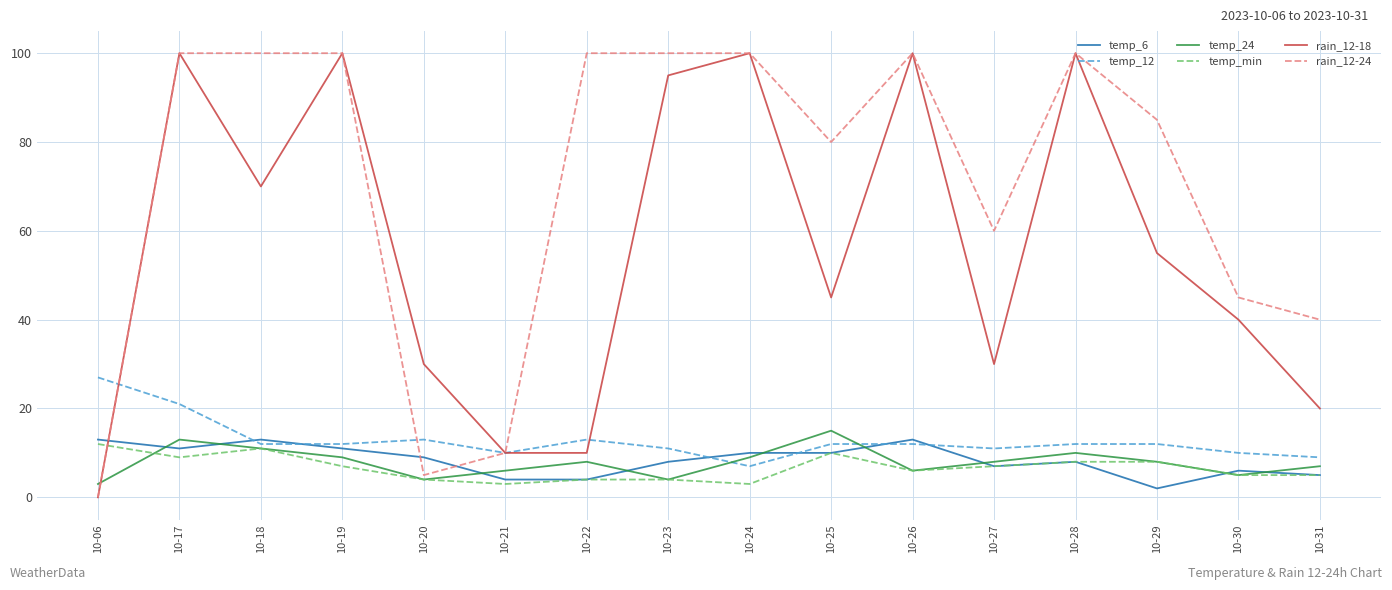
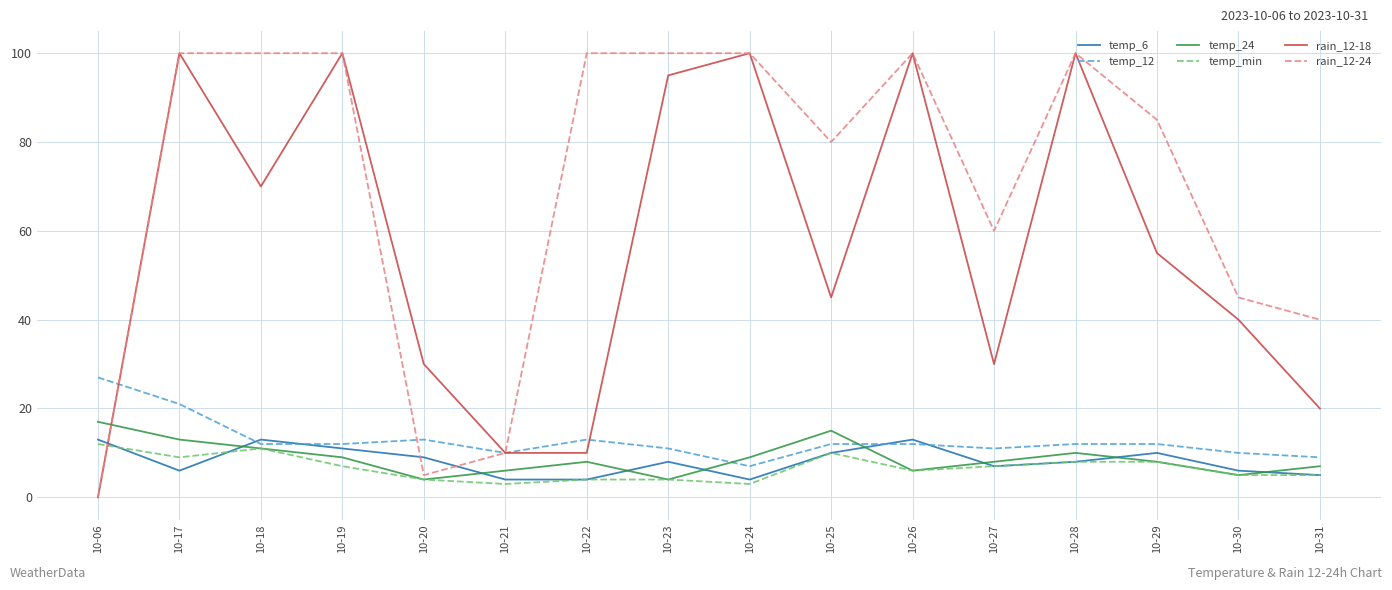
  {
    "temp_6": {
      "10-06": 13,
-     "10-17": 11,
+     "10-17": 6,
      "10-18": 13,
      "10-19": 11,
      "10-20": 9,
      "10-21": 4,
      "10-23": 8,
-     "10-24": 10,
+     "10-24": 4,
      "10-26": 13,
-     "10-29": 2,
+     "10-29": 10,
      "10-30": 6
    },
    "temp_12": {
      "10-06": 27,
      "10-17": 21,
      "10-18": 12,
      "10-19": 12,
      "10-20": 13,
      "10-22": 13,
      "10-23": 11,
      "10-24": 7,
      "10-25": 12,
      "10-26": 12,
      "10-27": 11,
      "10-28": 12,
      "10-29": 12,
      "10-30": 10,
      "10-31": 9
    },
    "temp_24": {
-     "10-06": 3,
+     "10-06": 17,
      "10-17": 13,
      "10-19": 9,
      "10-21": 6,
      "10-22": 8,
      "10-24": 9,
      "10-25": 15,
      "10-27": 8,
      "10-28": 10,
      "10-31": 7
    },
    "temp_min": {
      "10-06": 12,
      "10-17": 9,
      "10-19": 7,
      "10-21": 3,
      "10-24": 3
    },
    "rain_12-18": {
      "10-18": 70,
      "10-20": 30,
      "10-22": 10,
      "10-23": 95,
      "10-25": 45,
      "10-27": 30,
      "10-29": 55,
      "10-30": 40,
      "10-31": 20
    },
    "rain_12-24": {
      "10-18": 100,
      "10-20": 5,
      "10-22": 100,
      "10-23": 100,
      "10-25": 80,
      "10-27": 60,
      "10-29": 85,
      "10-30": 45,
      "10-31": 40
    }
  }
